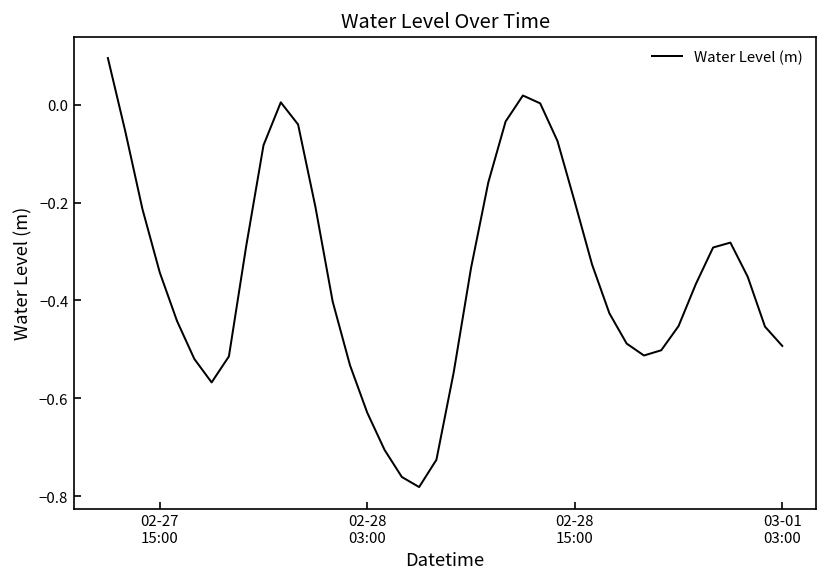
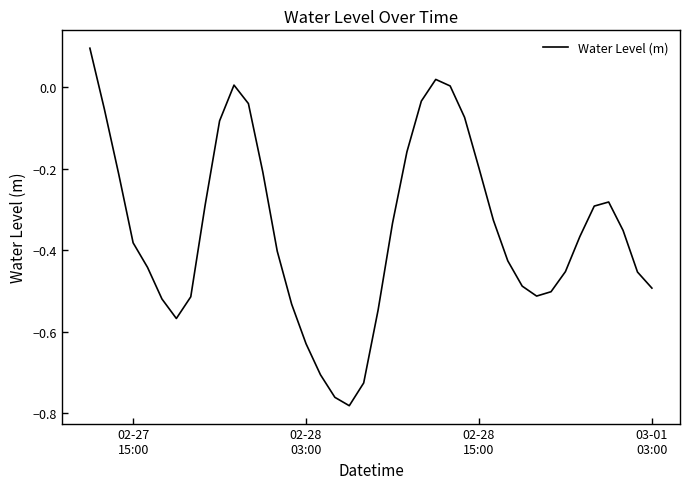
  {
-   "02-27 15:00": -0.34,
+   "02-27 15:00": -0.38,
    "02-28 03:00": -0.63,
    "02-28 15:00": -0.20,
    "03-01 03:00": -0.49
  }
